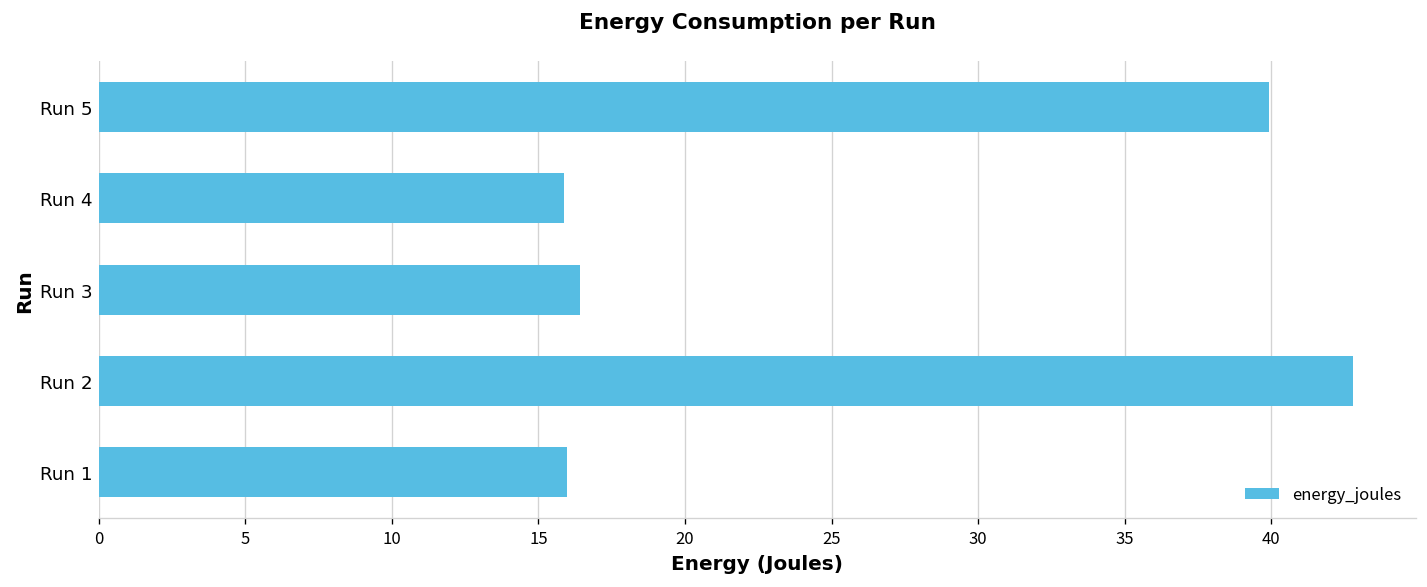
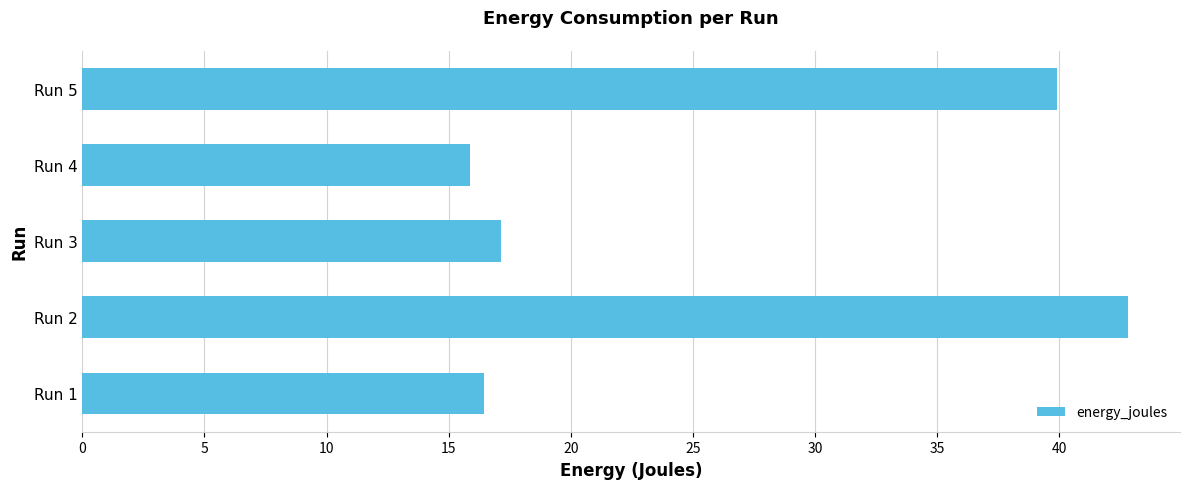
  {
    "Run 5": 39.9,
    "Run 4": 15.9,
-   "Run 3": 16.4,
+   "Run 3": 17.1,
    "Run 2": 42.8,
-   "Run 1": 16.0
+   "Run 1": 16.5
  }
